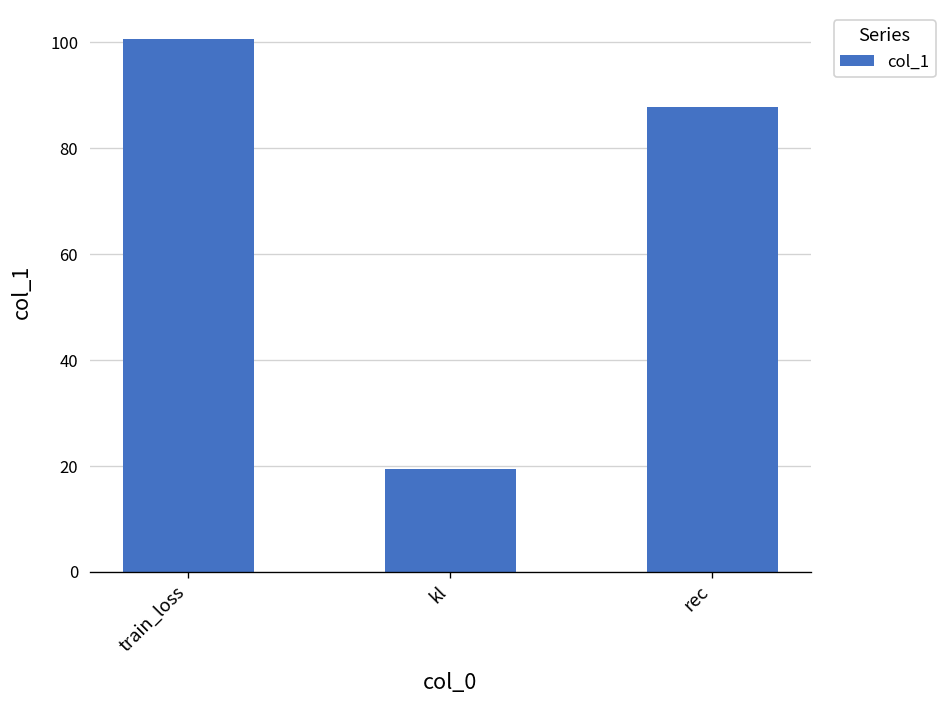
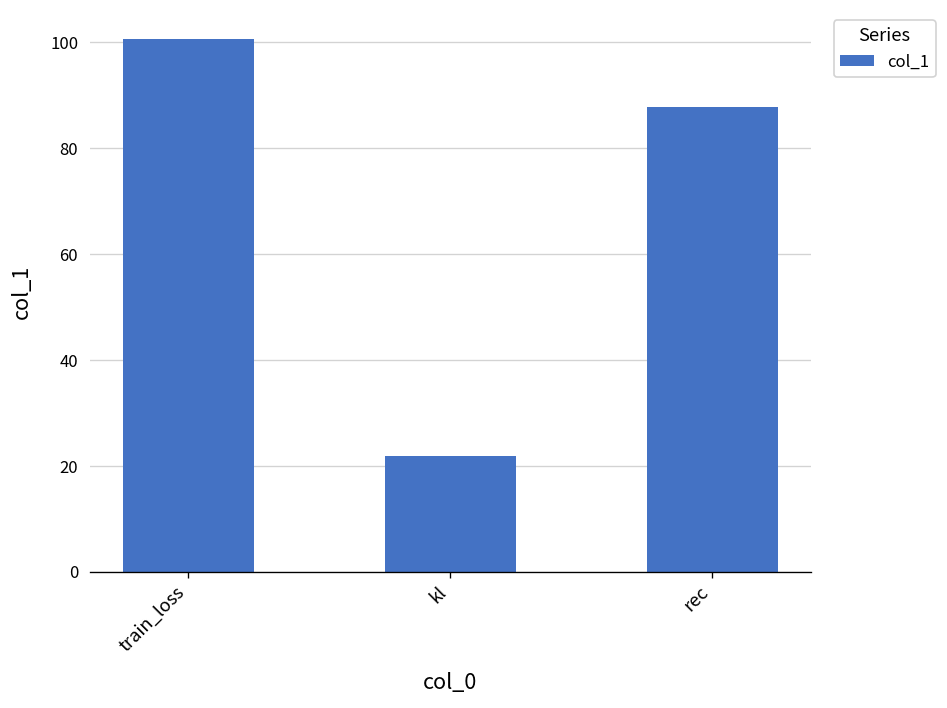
  {
    "train_loss": 101,
-   "kl": 19,
+   "kl": 22,
    "rec": 88
  }
